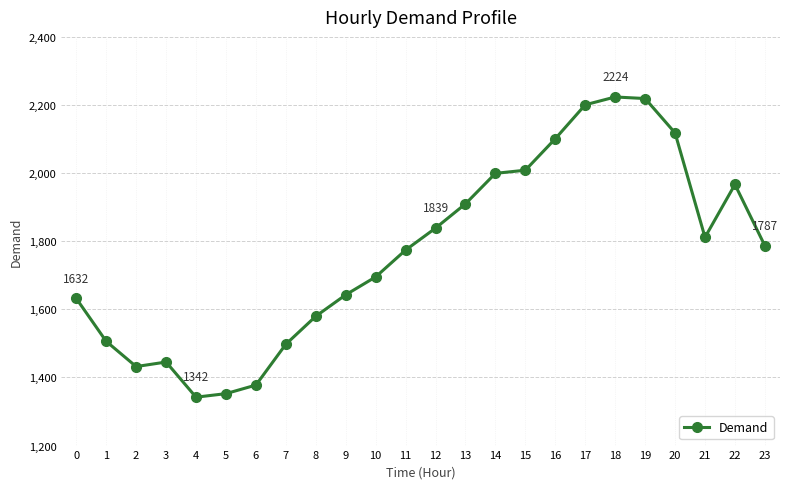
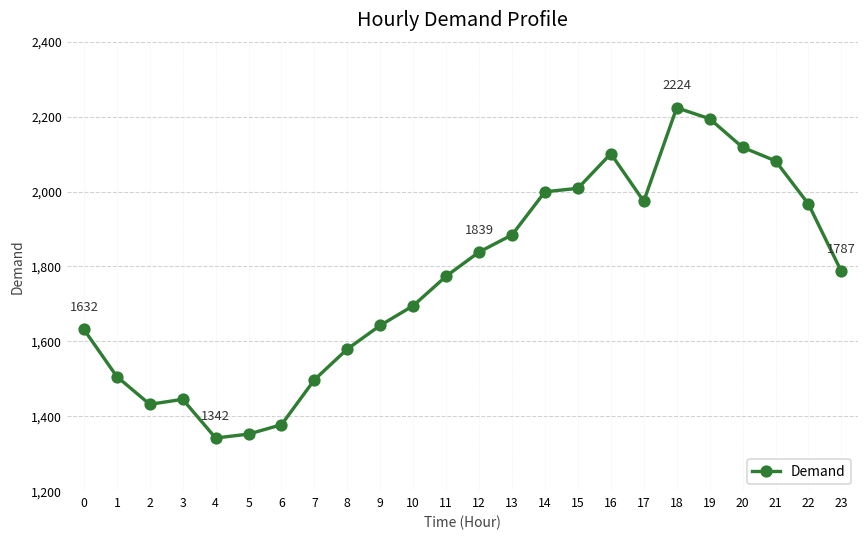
  {
    "1": "1,510",
    "2": "1,430",
    "3": "1,450",
    "5": "1,350",
    "6": "1,380",
    "7": "1,500",
    "8": "1,580",
    "9": "1,640",
    "10": "1,700",
    "11": "1,770",
-   "13": "1,910",
+   "13": "1,880",
    "14": "2,000",
    "15": "2,010",
    "16": "2,100",
-   "17": "2,200",
-   "19": "2,220",
+   "17": "1,970",
+   "19": "2,190",
    "20": "2,120",
-   "21": "1,810",
+   "21": "2,080",
    "22": "1,970"
  }
